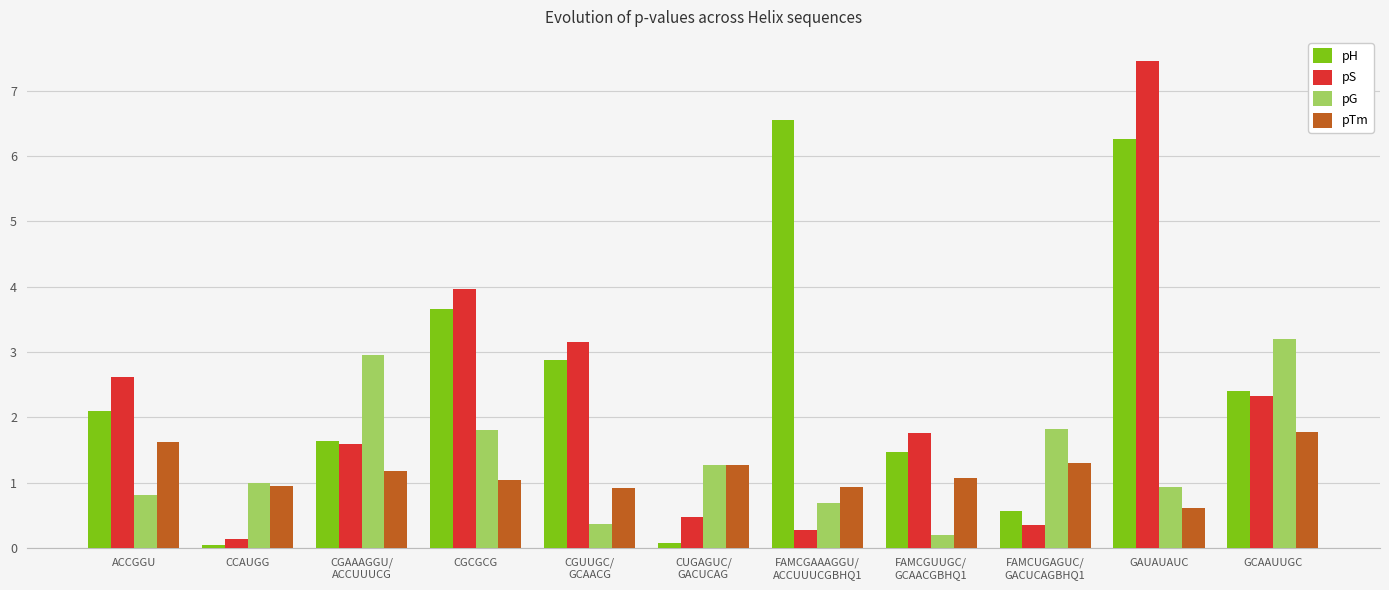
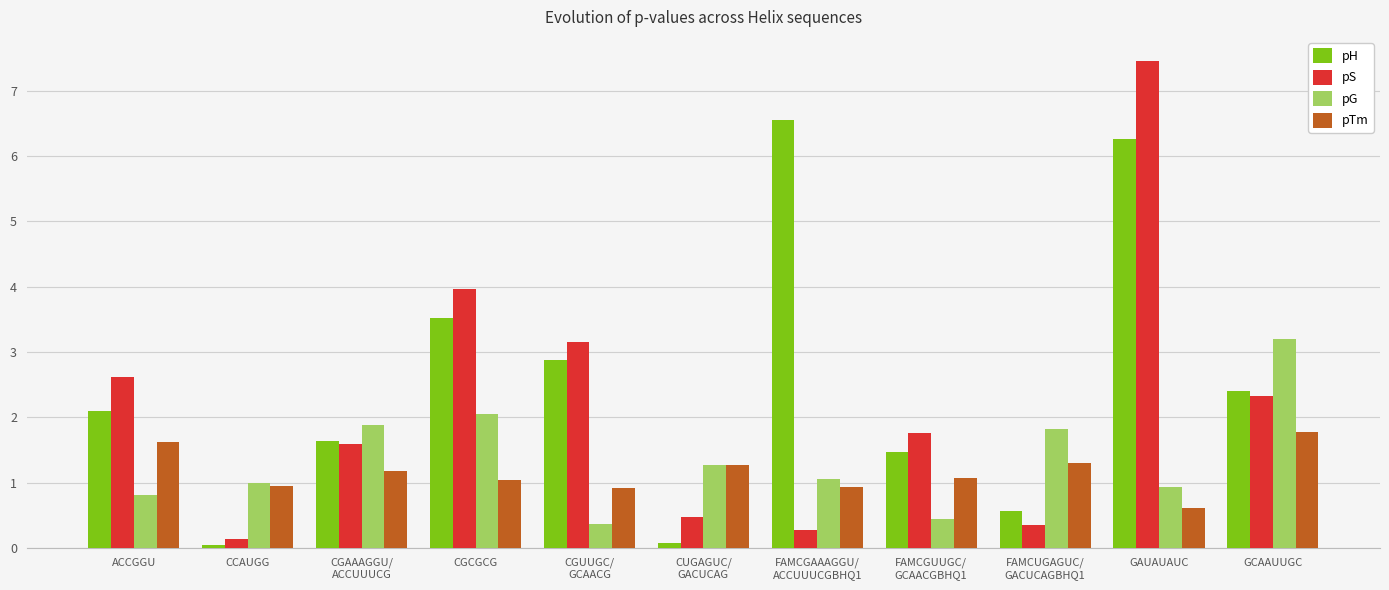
  {
    "pH": {
      "ACCGGU": 2.1,
      "CCAUGG": 0.0,
      "CGAAAGGU/ ACCUUUCG": 1.6,
-     "CGCGCG": 3.7,
+     "CGCGCG": 3.5,
      "CGUUGC/ GCAACG": 2.9,
      "CUGAGUC/ GACUCAG": 0.1,
      "FAMCGAAAGGU/ ACCUUUCGBHQ1": 6.5,
      "FAMCGUUGC/ GCAACGBHQ1": 1.5,
      "FAMCUGAGUC/ GACUCAGBHQ1": 0.6,
      "GAUAUAUC": 6.3,
      "GCAAUUGC": 2.4
    },
    "pG": {
      "ACCGGU": 0.8,
      "CCAUGG": 1.0,
-     "CGAAAGGU/ ACCUUUCG": 3.0,
-     "CGCGCG": 1.8,
+     "CGAAAGGU/ ACCUUUCG": 1.9,
+     "CGCGCG": 2.0,
      "CGUUGC/ GCAACG": 0.4,
      "CUGAGUC/ GACUCAG": 1.3,
-     "FAMCGAAAGGU/ ACCUUUCGBHQ1": 0.7,
-     "FAMCGUUGC/ GCAACGBHQ1": 0.2,
+     "FAMCGAAAGGU/ ACCUUUCGBHQ1": 1.1,
+     "FAMCGUUGC/ GCAACGBHQ1": 0.4,
      "FAMCUGAGUC/ GACUCAGBHQ1": 1.8,
      "GAUAUAUC": 0.9,
      "GCAAUUGC": 3.2
    }
  }
